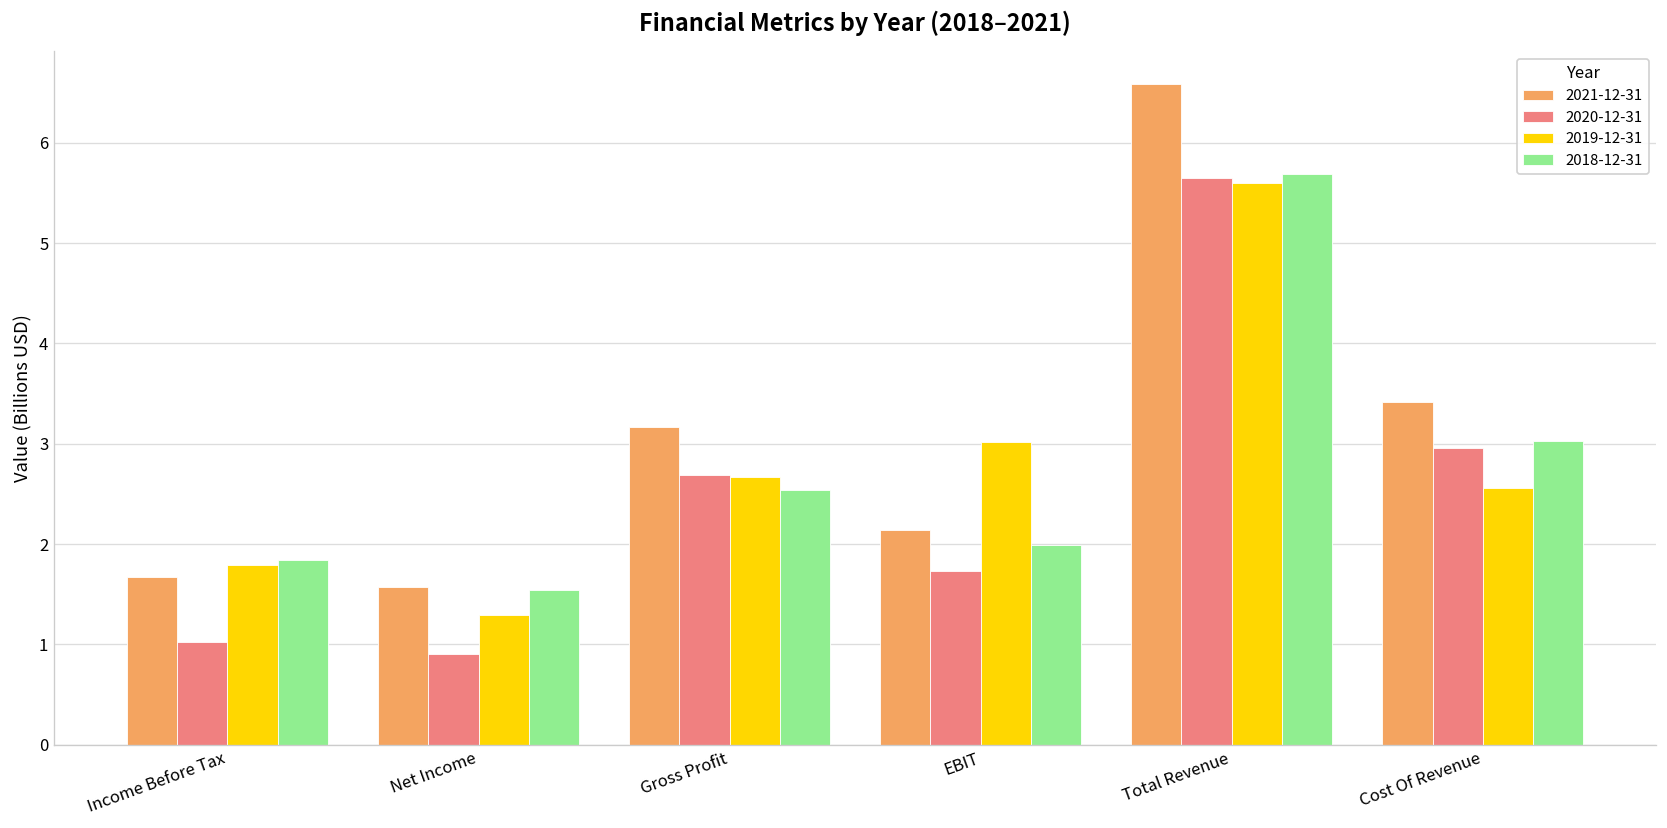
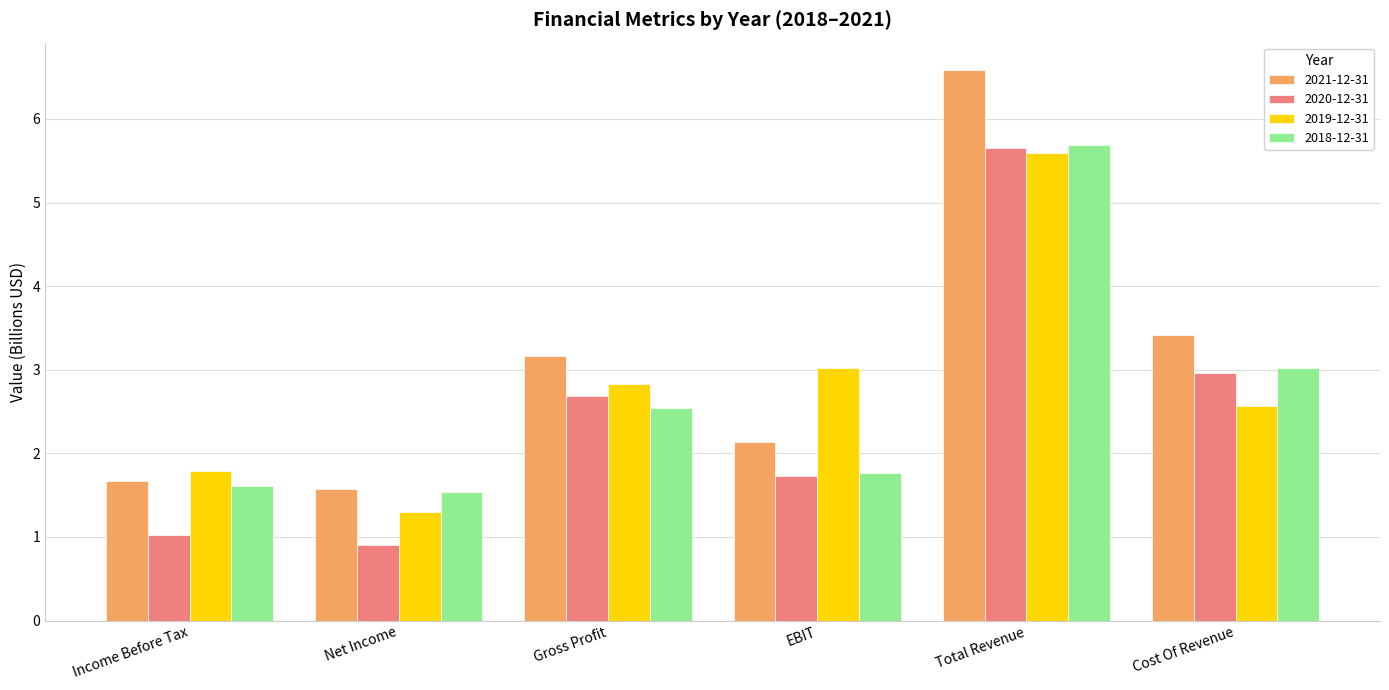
  {
    "2019-12-31": {
      "Income Before Tax": 1.8,
      "Net Income": 1.3,
-     "Gross Profit": 2.7,
+     "Gross Profit": 2.8,
      "EBIT": 3.0,
      "Total Revenue": 5.6,
      "Cost Of Revenue": 2.6
    },
    "2018-12-31": {
-     "Income Before Tax": 1.8,
+     "Income Before Tax": 1.6,
      "Net Income": 1.5,
      "Gross Profit": 2.5,
-     "EBIT": 2.0,
+     "EBIT": 1.8,
      "Total Revenue": 5.7,
      "Cost Of Revenue": 3.0
    }
  }
